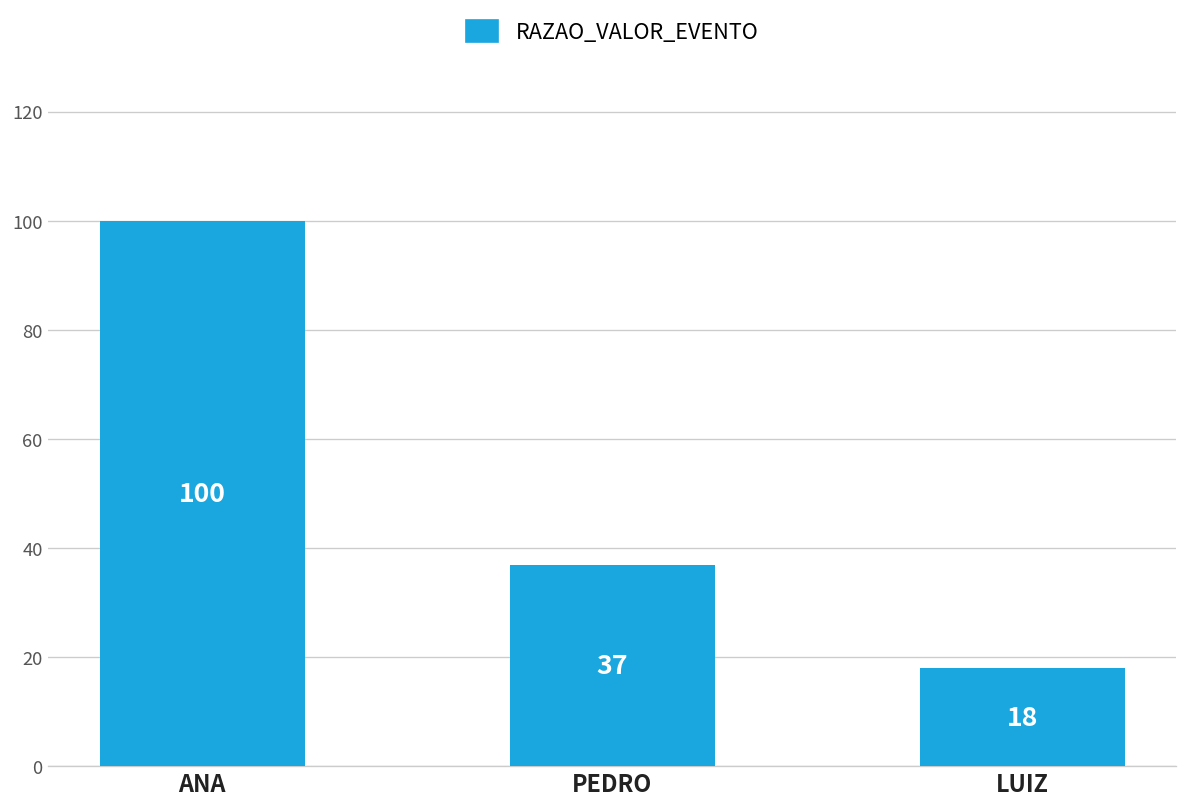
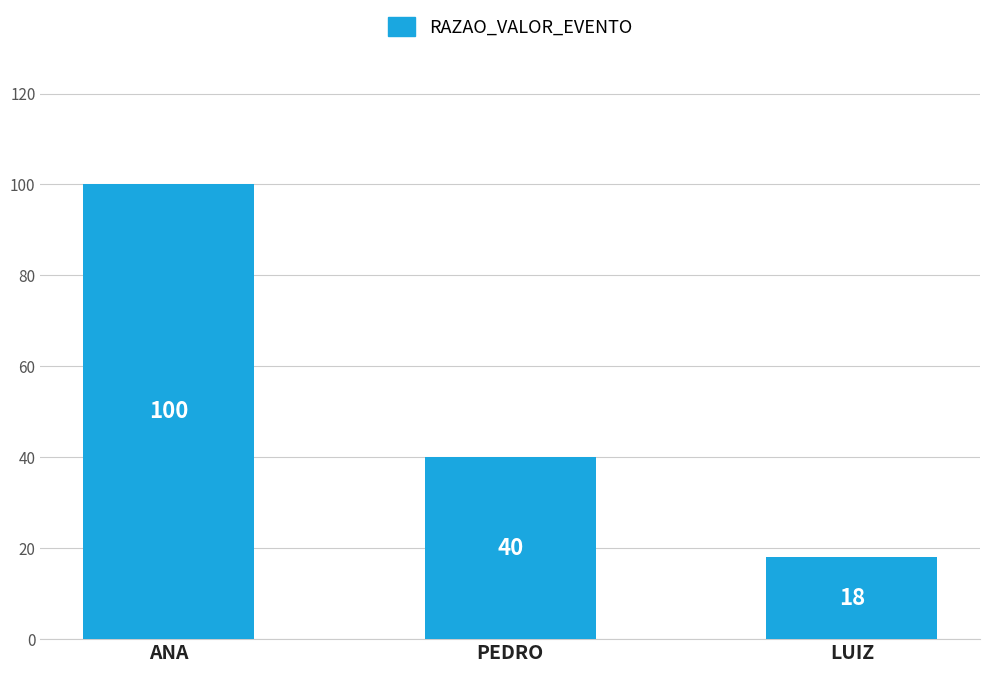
  {
    "ANA": 100,
-   "PEDRO": 37,
+   "PEDRO": 40,
    "LUIZ": 18
  }
